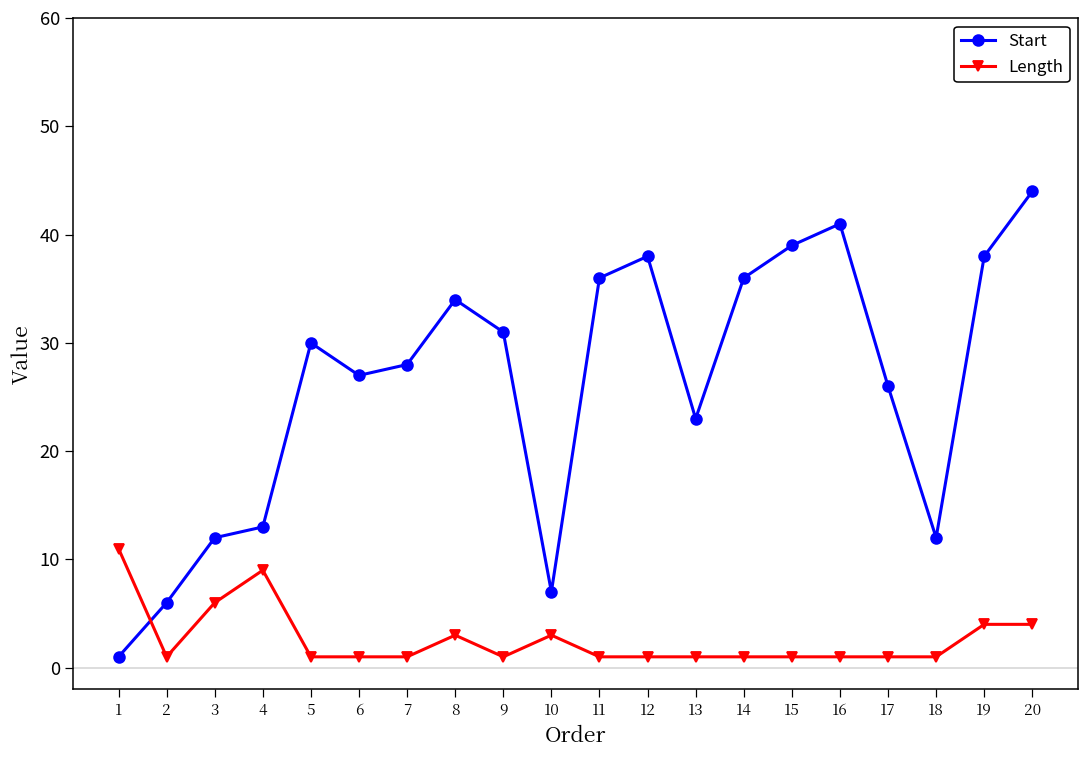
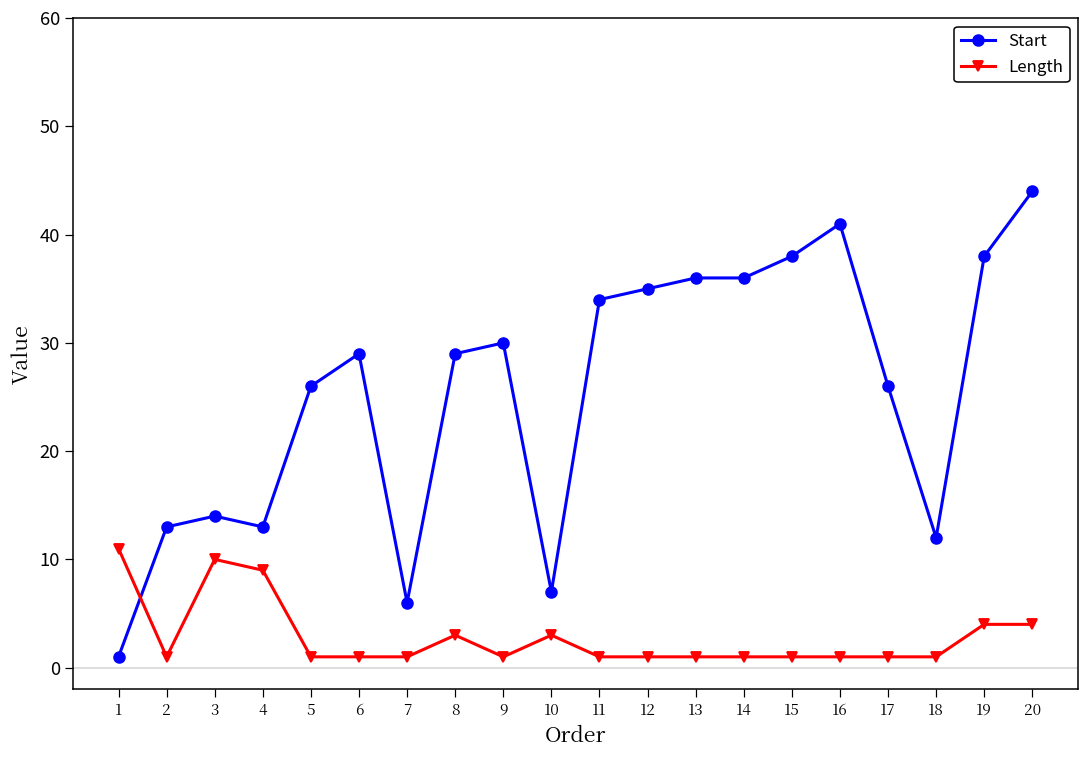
  {
    "Start": {
      "1": 1,
-     "2": 6,
-     "3": 12,
+     "2": 13,
+     "3": 14,
      "4": 13,
-     "5": 30,
-     "6": 27,
-     "7": 28,
-     "8": 34,
-     "9": 31,
+     "5": 26,
+     "6": 29,
+     "7": 6,
+     "8": 29,
+     "9": 30,
      "10": 7,
-     "11": 36,
-     "12": 38,
-     "13": 23,
+     "11": 34,
+     "12": 35,
+     "13": 36,
      "14": 36,
-     "15": 39,
+     "15": 38,
      "16": 41,
      "17": 26,
      "18": 12,
      "19": 38,
      "20": 44
    },
    "Length": {
      "1": 11,
      "2": 1,
-     "3": 6,
+     "3": 10,
      "4": 9,
      "5": 1,
      "6": 1,
      "7": 1,
      "8": 3,
      "9": 1,
      "10": 3,
      "11": 1,
      "12": 1,
      "13": 1,
      "14": 1,
      "15": 1,
      "16": 1,
      "17": 1,
      "18": 1,
      "19": 4,
      "20": 4
    }
  }
